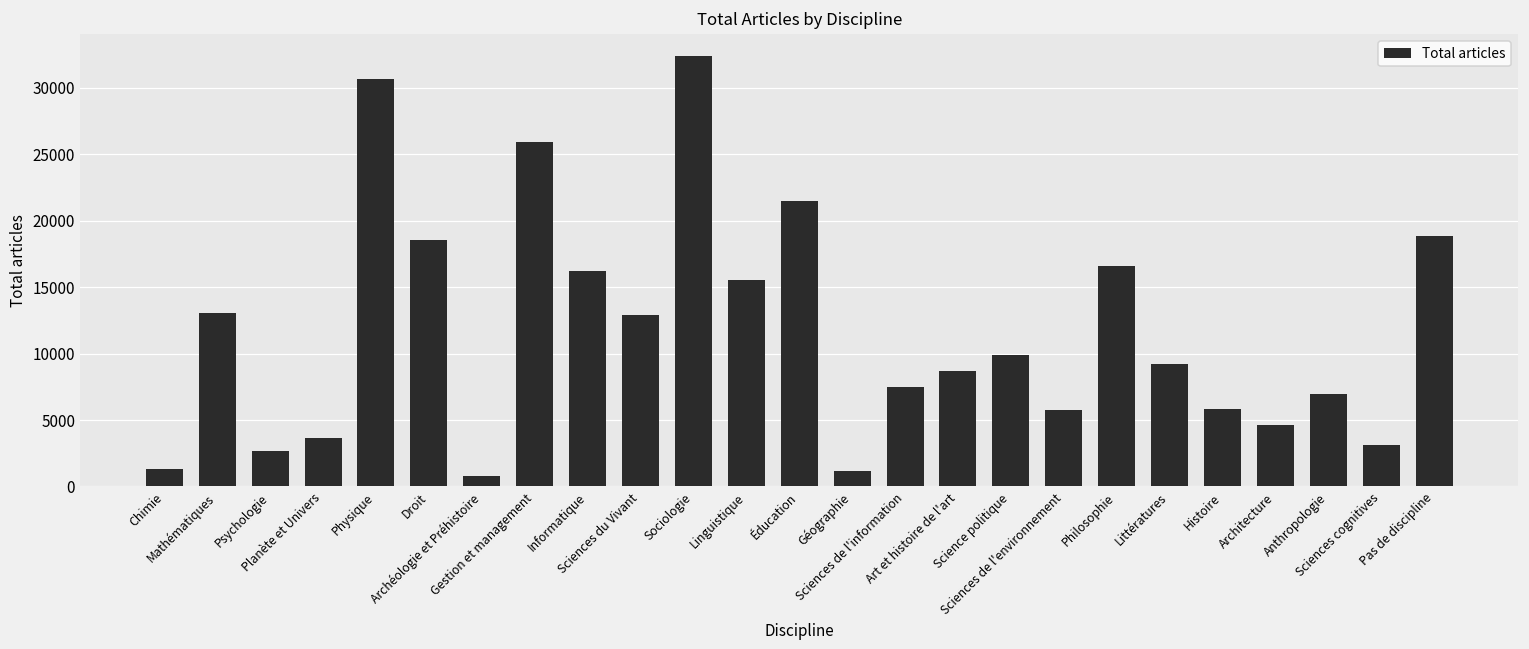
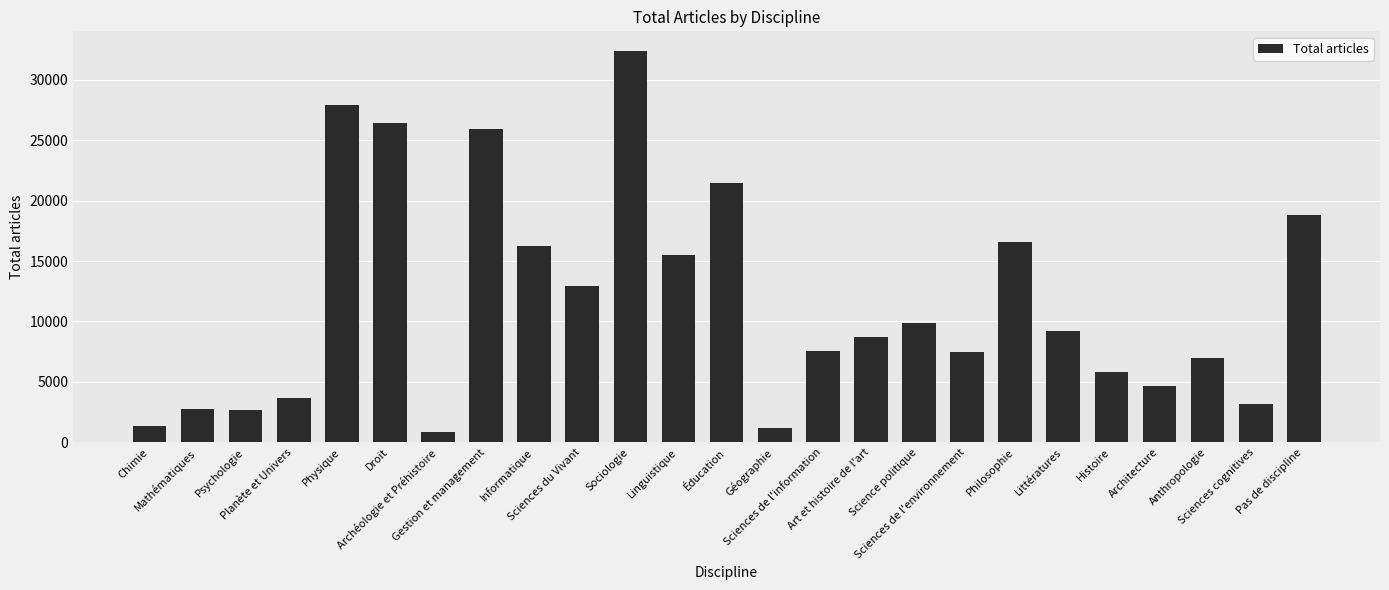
  {
    "Chimie": 1300,
-   "Mathématiques": 13000,
+   "Mathématiques": 2700,
    "Psychologie": 2700,
    "Planète et Univers": 3700,
-   "Physique": 30700,
-   "Droit": 18500,
+   "Physique": 28000,
+   "Droit": 26400,
    "Archéologie et Préhistoire": 800,
    "Gestion et management": 26000,
    "Informatique": 16200,
    "Sciences du Vivant": 12900,
    "Sociologie": 32400,
    "Linguistique": 15500,
    "Éducation": 21400,
    "Géographie": 1200,
    "Sciences de l'information": 7500,
    "Art et histoire de l'art": 8700,
    "Science politique": 9900,
-   "Sciences de l'environnement": 5800,
+   "Sciences de l'environnement": 7500,
    "Philosophie": 16600,
    "Littératures": 9200,
    "Histoire": 5800,
    "Architecture": 4600,
    "Anthropologie": 6900,
    "Sciences cognitives": 3100,
    "Pas de discipline": 18800
  }
